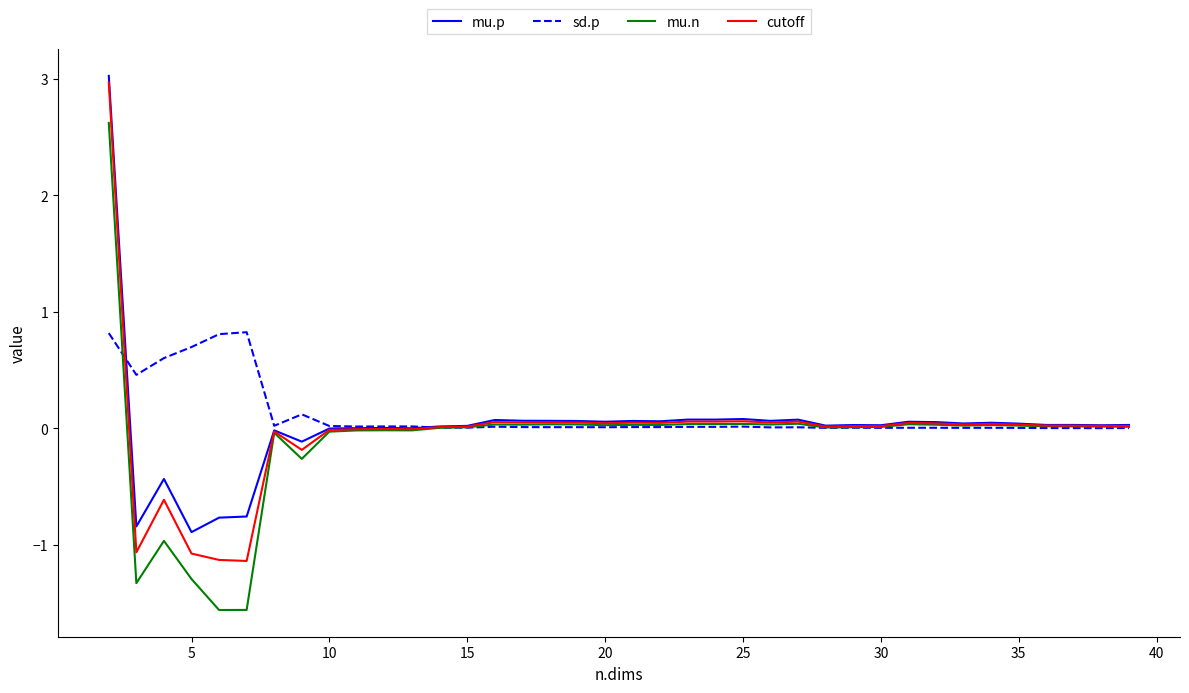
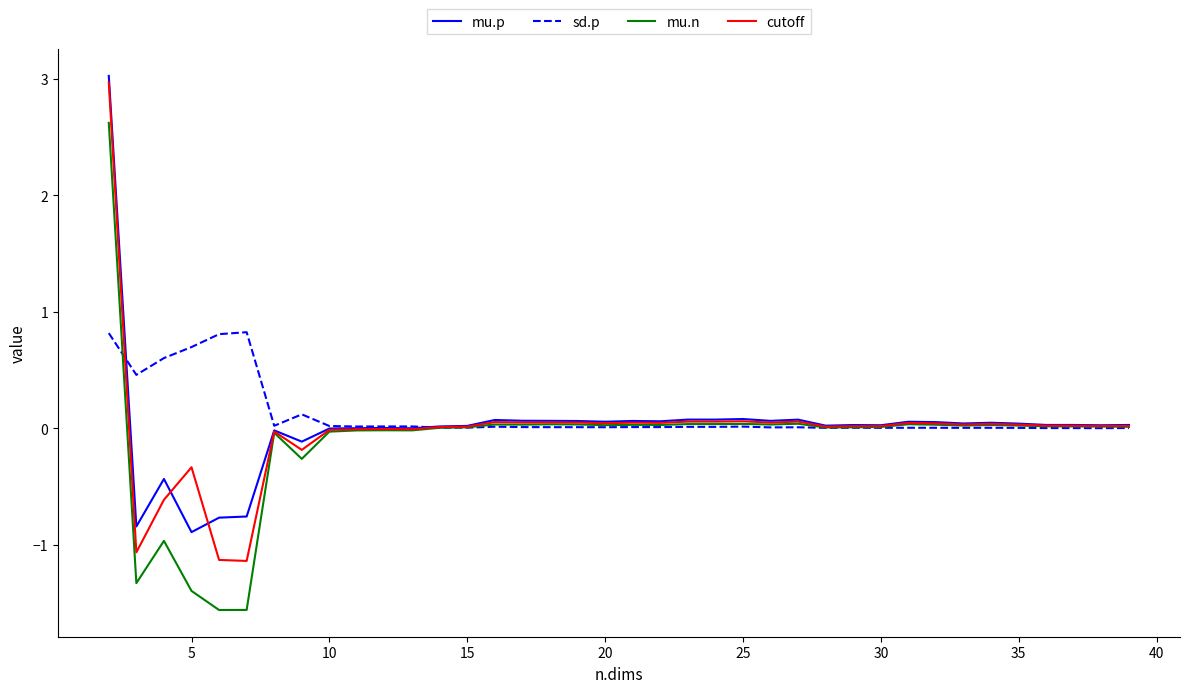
  {
    "mu.n": {
-     "5": -1.29,
+     "5": -1.40,
      "25": 0.04
    },
    "cutoff": {
-     "5": -1.08
+     "5": -0.34
    }
  }
